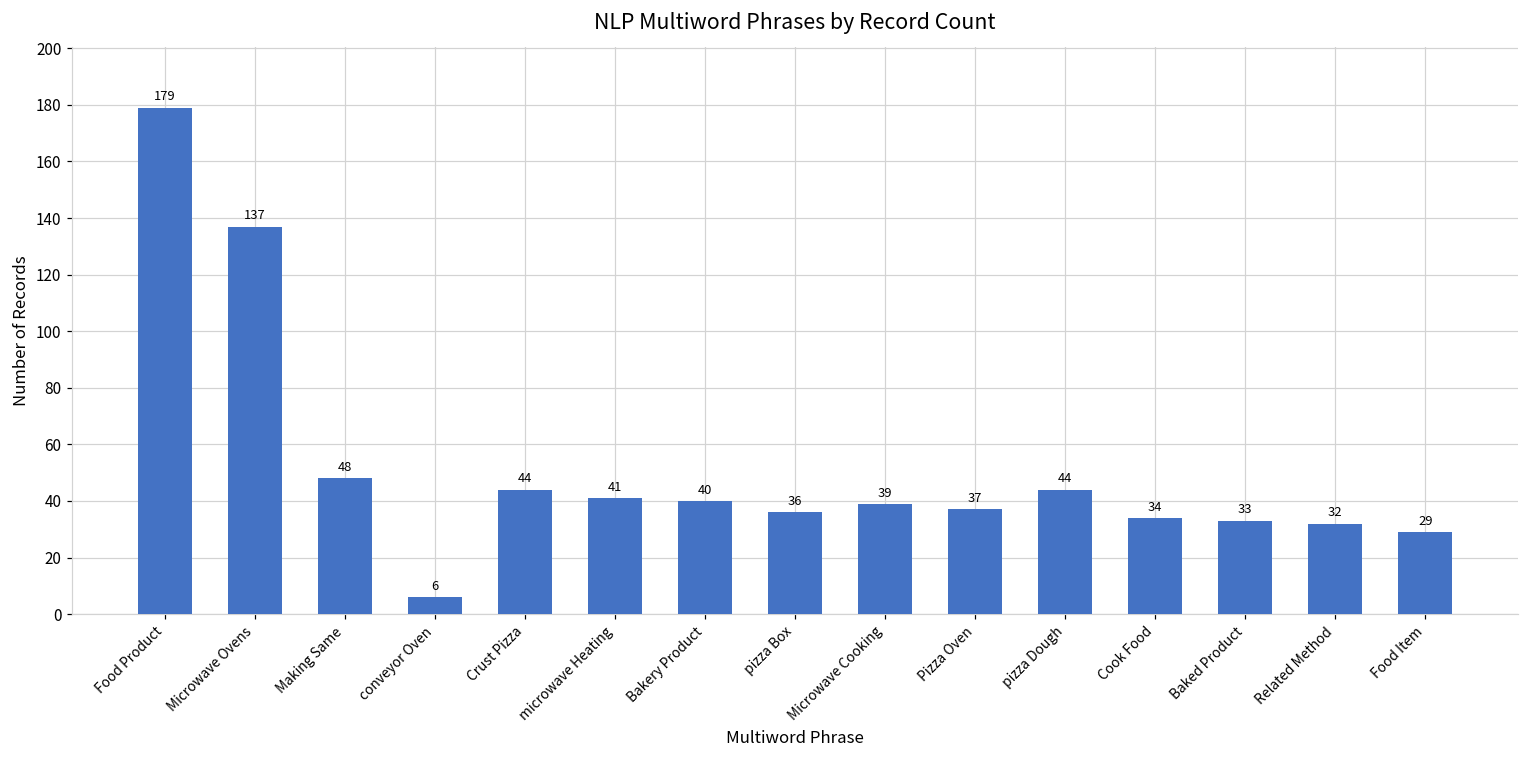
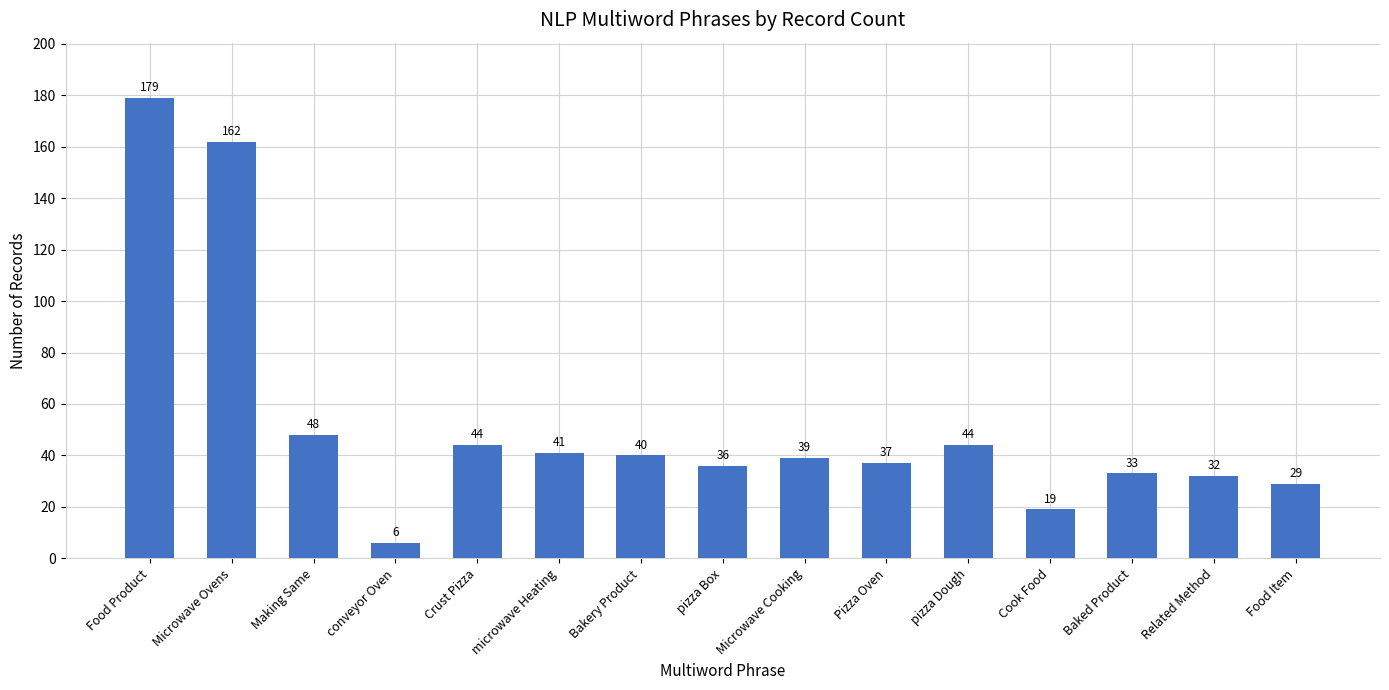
  {
    "Food Product": 179,
-   "Microwave Ovens": 137,
+   "Microwave Ovens": 162,
    "Making Same": 48,
    "conveyor Oven": 6,
    "Crust Pizza": 44,
    "microwave Heating": 41,
    "Bakery Product": 40,
    "pizza Box": 36,
    "Microwave Cooking": 39,
    "Pizza Oven": 37,
    "pizza Dough": 44,
-   "Cook Food": 34,
+   "Cook Food": 19,
    "Baked Product": 33,
    "Related Method": 32,
    "Food Item": 29
  }
